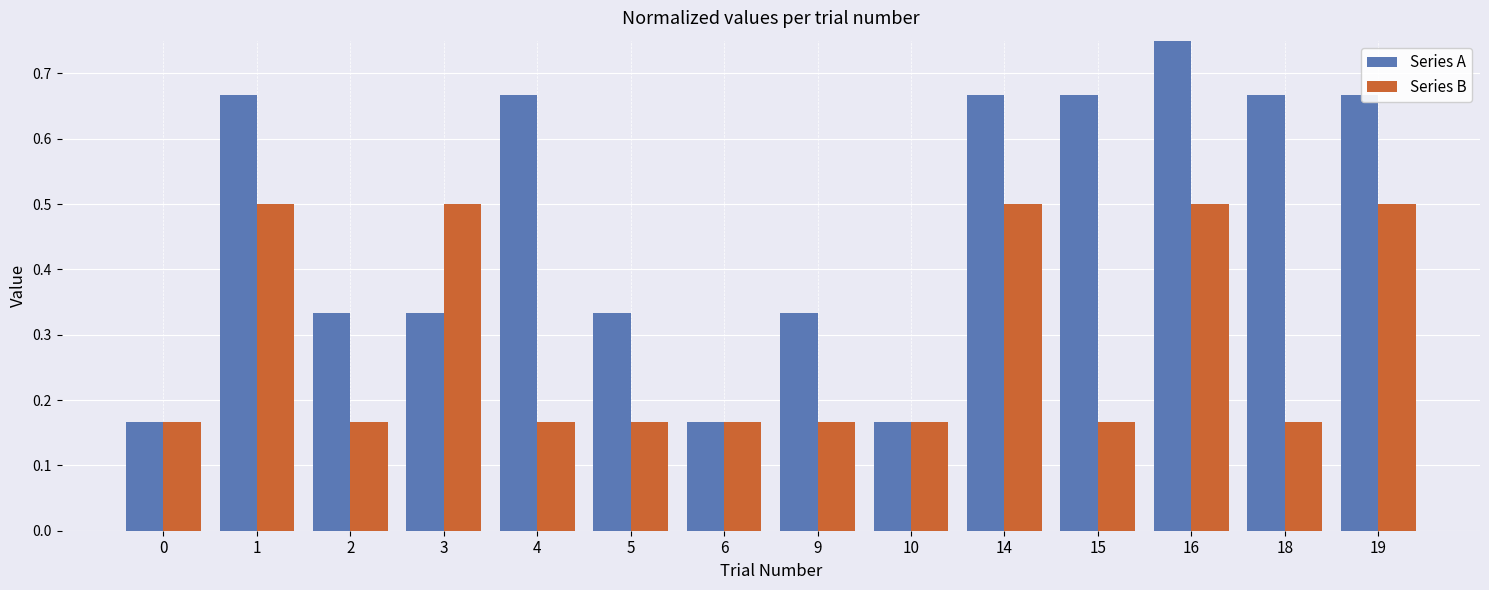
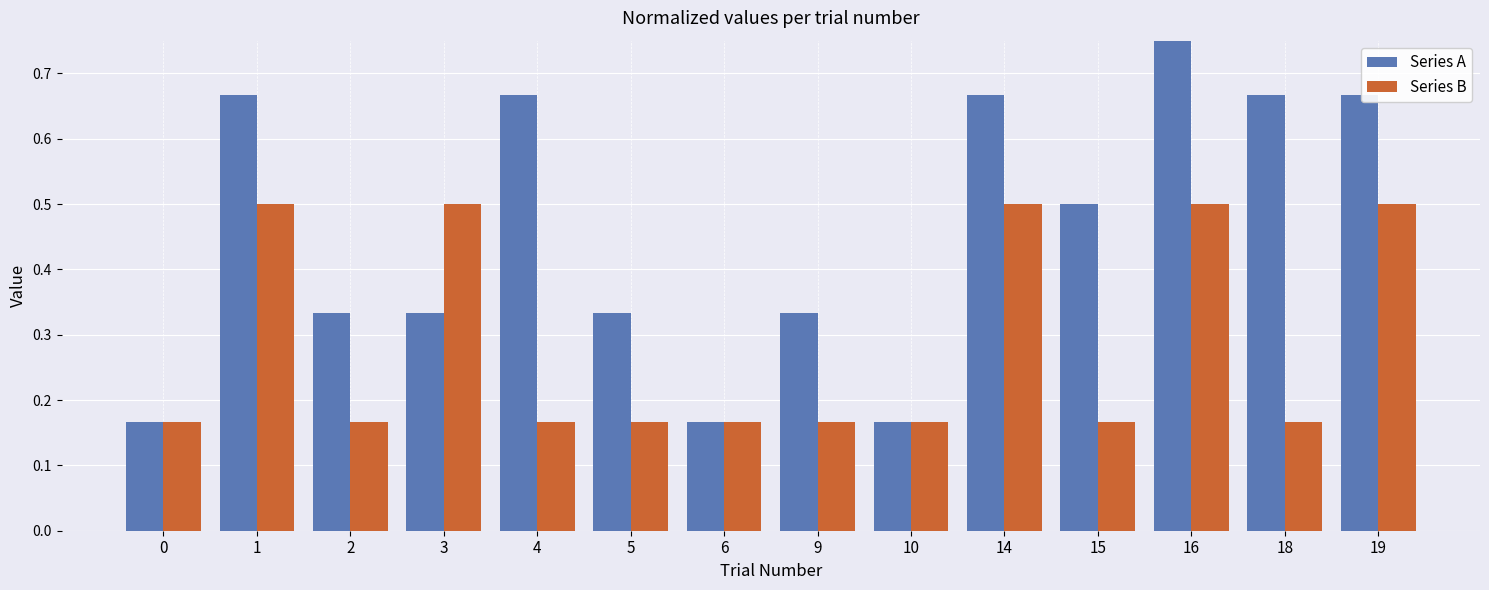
  {
    "Series A": {
      "0": 0.17,
      "1": 0.67,
      "2": 0.33,
      "3": 0.33,
      "4": 0.67,
      "5": 0.33,
      "6": 0.17,
      "9": 0.33,
      "10": 0.17,
      "14": 0.67,
-     "15": 0.67,
+     "15": 0.50,
      "18": 0.67,
      "19": 0.67
    },
    "Series B": {
      "0": 0.17,
      "1": 0.50,
      "2": 0.17,
      "3": 0.50,
      "4": 0.17,
      "5": 0.17,
      "6": 0.17,
      "9": 0.17,
      "10": 0.17,
      "14": 0.50,
      "15": 0.17,
      "16": 0.50,
      "18": 0.17,
      "19": 0.50
    }
  }
